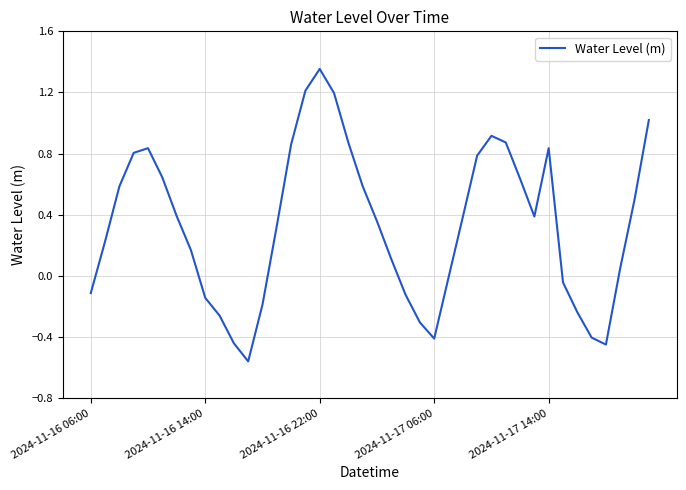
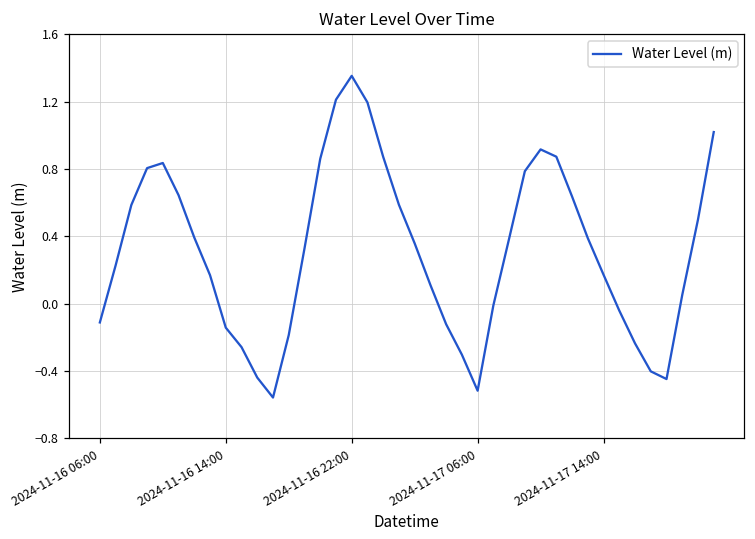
  {
    "2024-11-16 06:00": -0.11,
    "2024-11-16 14:00": -0.14,
    "2024-11-16 22:00": 1.35,
-   "2024-11-17 06:00": -0.41,
-   "2024-11-17 14:00": 0.84
+   "2024-11-17 06:00": -0.52,
+   "2024-11-17 14:00": 0.17
  }
